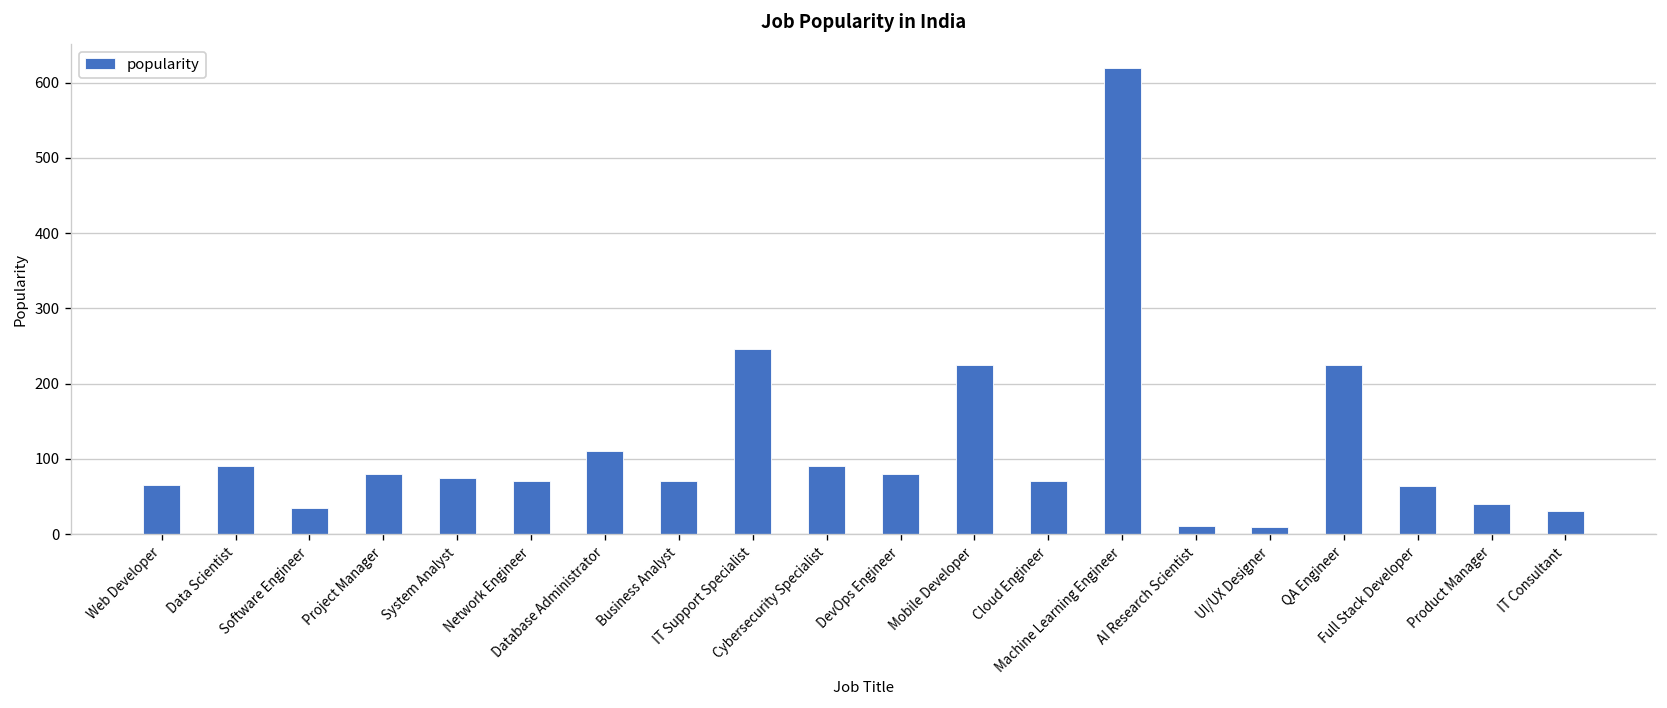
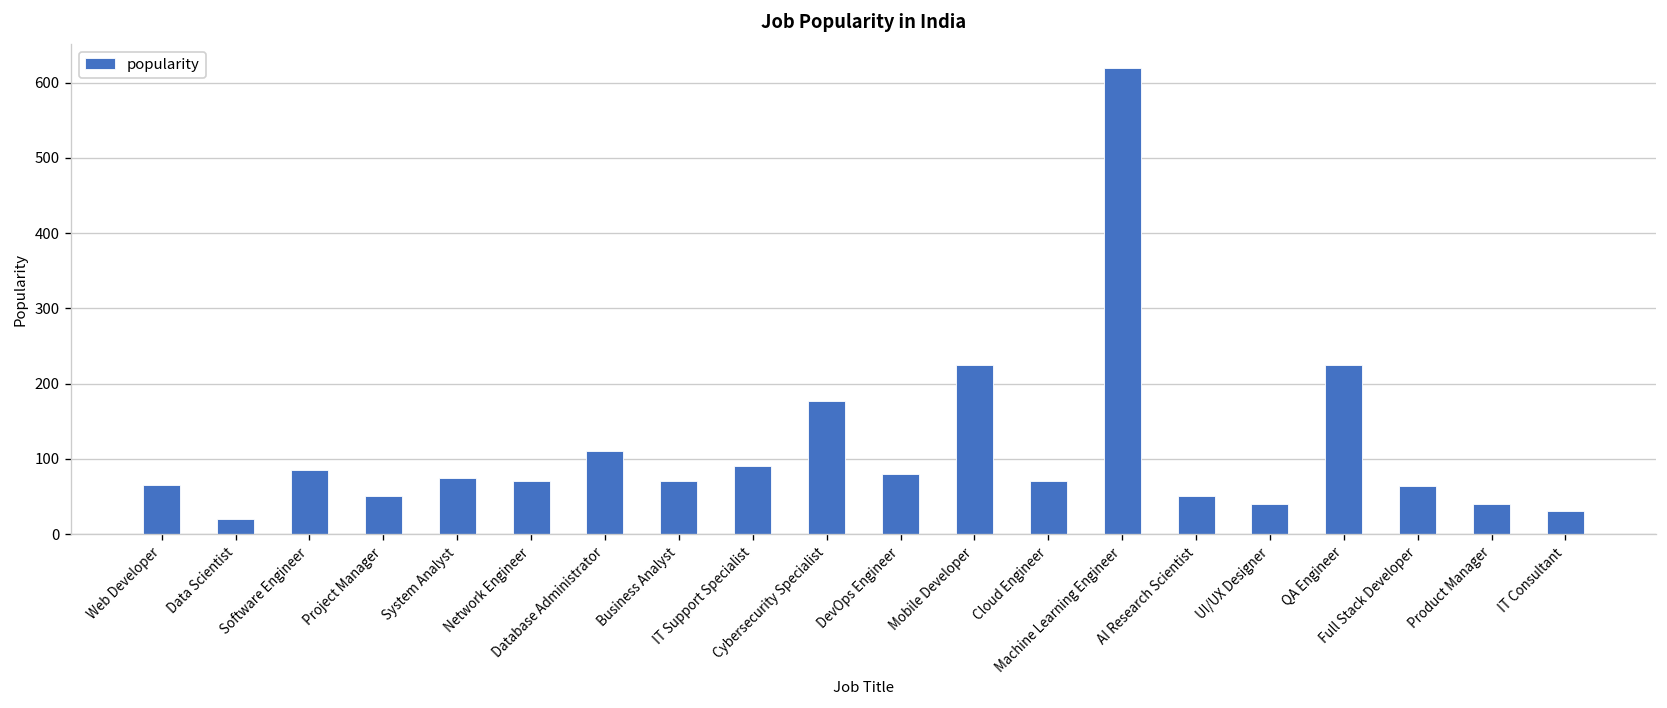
  {
    "Web Developer": 70,
-   "Data Scientist": 90,
-   "Software Engineer": 30,
-   "Project Manager": 80,
+   "Data Scientist": 20,
+   "Software Engineer": 90,
+   "Project Manager": 50,
    "System Analyst": 80,
    "Network Engineer": 70,
    "Database Administrator": 110,
    "Business Analyst": 70,
-   "IT Support Specialist": 250,
-   "Cybersecurity Specialist": 90,
+   "IT Support Specialist": 90,
+   "Cybersecurity Specialist": 180,
    "DevOps Engineer": 80,
    "Mobile Developer": 230,
    "Cloud Engineer": 70,
    "Machine Learning Engineer": 620,
-   "AI Research Scientist": 10,
-   "UI/UX Designer": 10,
+   "AI Research Scientist": 50,
+   "UI/UX Designer": 40,
    "QA Engineer": 230,
    "Full Stack Developer": 60,
    "Product Manager": 40,
    "IT Consultant": 30
  }
